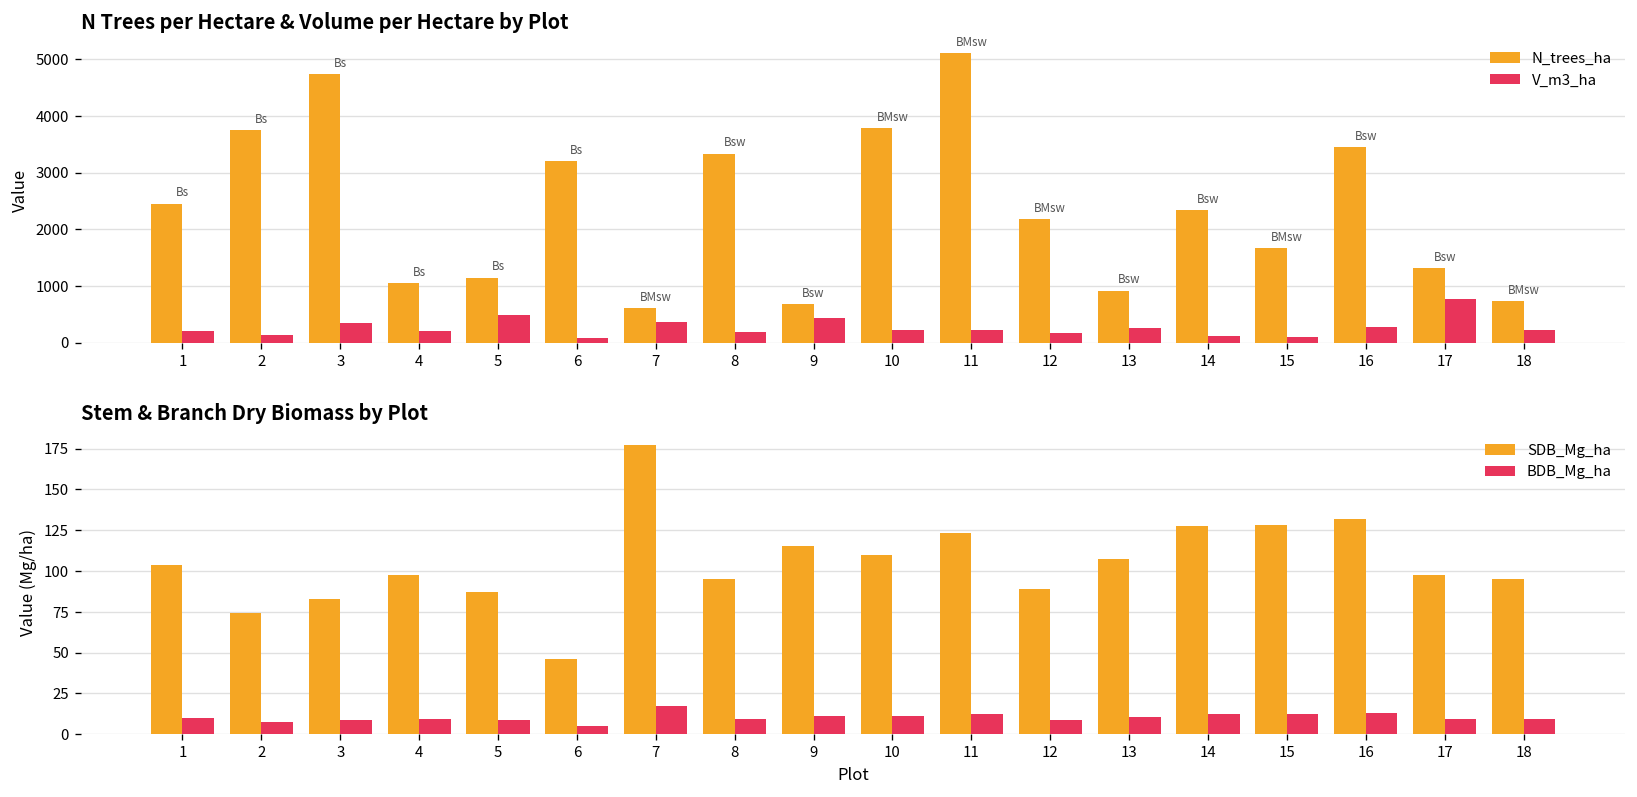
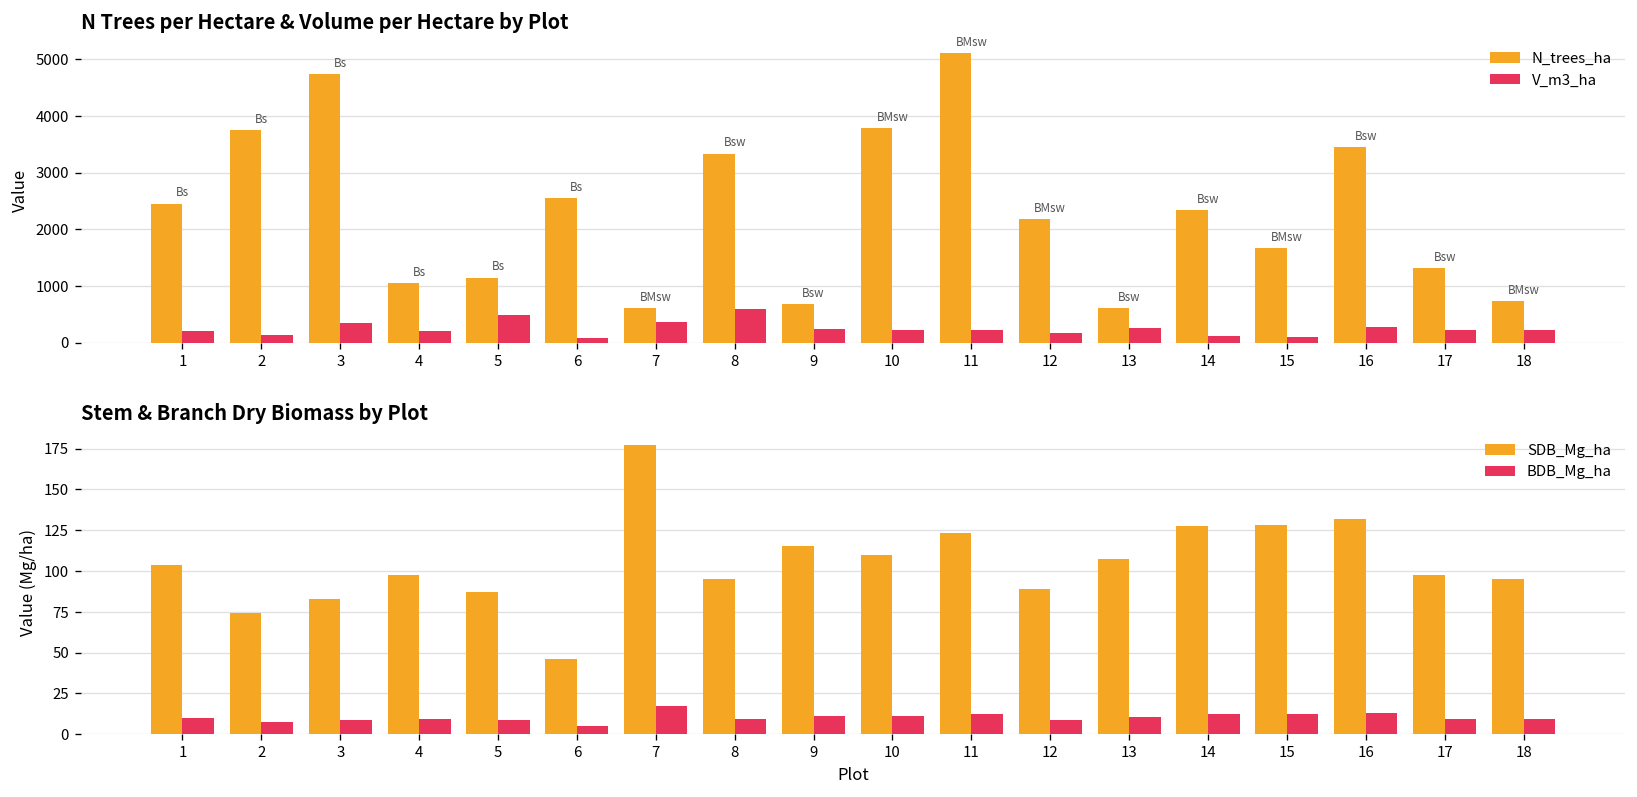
  {
    "N Trees per Hectare & Volume per Hectare by Plot": {
      "N_trees_ha": {
        "1": 2500,
        "2": 3800,
        "3": 4700,
        "4": 1000,
        "5": 1100,
-       "6": 3200,
+       "6": 2500,
        "7": 600,
        "8": 3300,
        "9": 700,
        "10": 3800,
        "11": 5100,
        "12": 2200,
-       "13": 900,
+       "13": 600,
        "14": 2300,
        "15": 1700,
        "16": 3400,
        "17": 1300,
        "18": 700
      },
      "V_m3_ha": {
        "1": 200,
        "2": 100,
        "3": 300,
        "4": 200,
        "5": 500,
        "6": 100,
        "7": 400,
-       "8": 200,
-       "9": 400,
+       "8": 600,
+       "9": 200,
        "10": 200,
        "11": 200,
        "12": 200,
        "13": 300,
        "14": 100,
        "15": 100,
        "16": 300,
-       "17": 800,
+       "17": 200,
        "18": 200
      }
    },
    "Stem & Branch Dry Biomass by Plot": {
      "SDB_Mg_ha": {
        "1": 104,
        "2": 74,
        "3": 83,
        "4": 98,
        "5": 87,
        "6": 46,
        "7": 177,
        "8": 95,
        "9": 115,
        "10": 110,
        "11": 123,
        "12": 89,
        "13": 107,
        "14": 128,
        "15": 128,
        "16": 132,
        "17": 98,
        "18": 95
      },
      "BDB_Mg_ha": {
        "1": 10,
        "2": 8,
        "3": 8,
        "4": 10,
        "5": 9,
        "6": 5,
        "7": 17,
        "8": 10,
        "9": 11,
        "10": 11,
        "11": 13,
        "12": 9,
        "13": 11,
        "14": 12,
        "15": 12,
        "16": 13,
        "17": 10,
        "18": 9
      }
    }
  }
